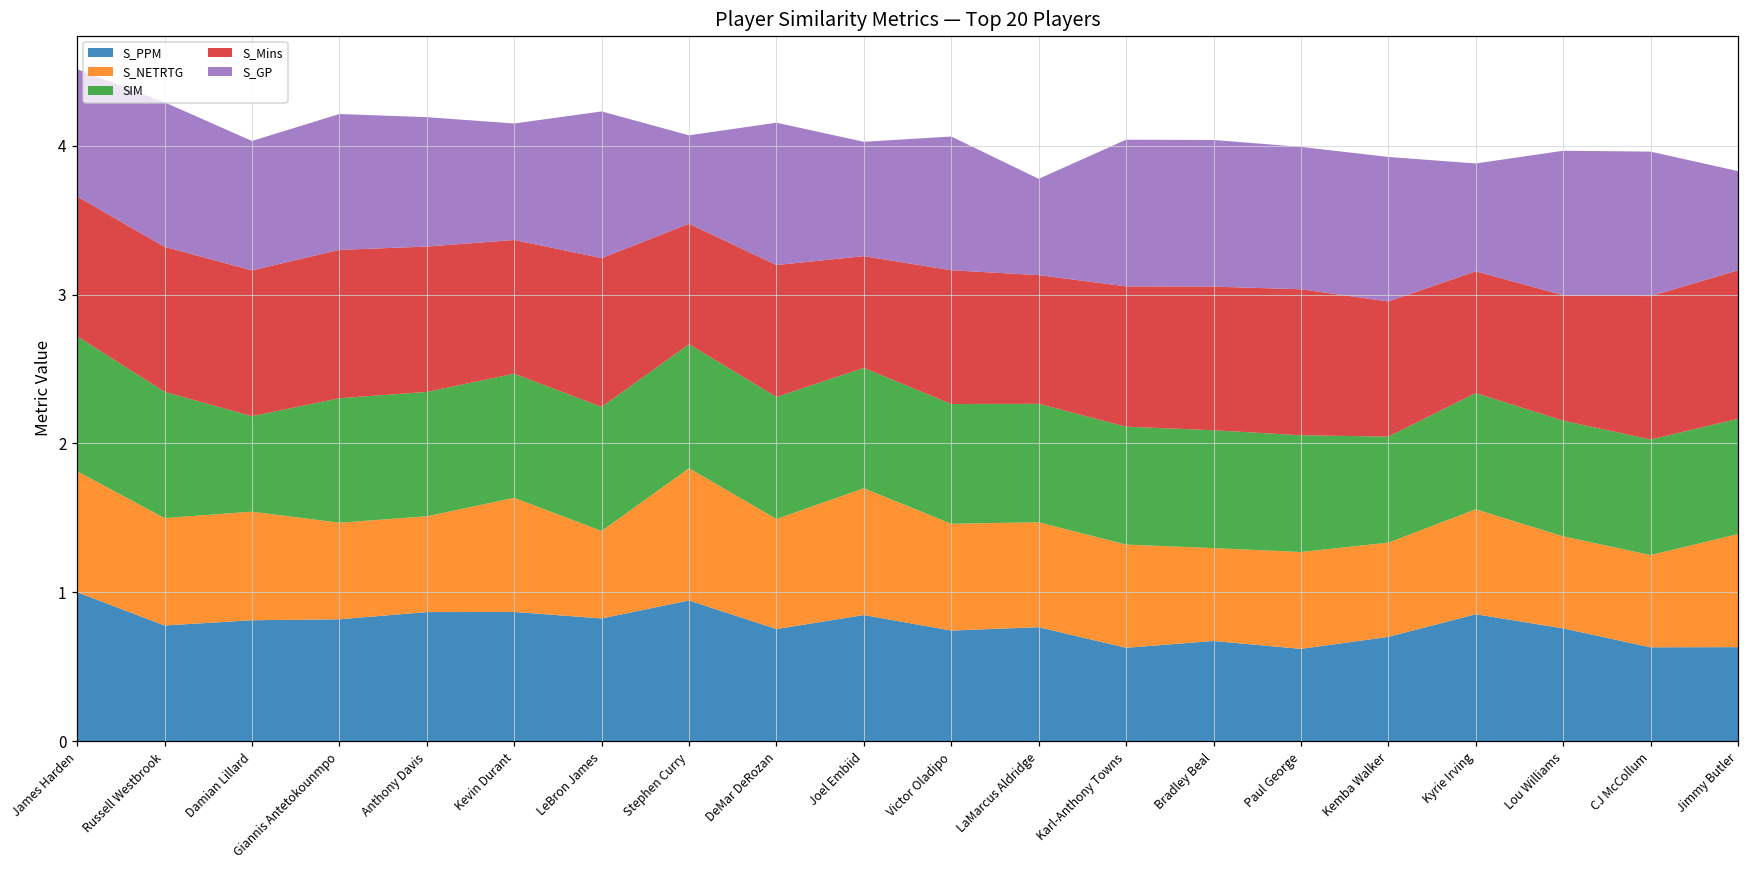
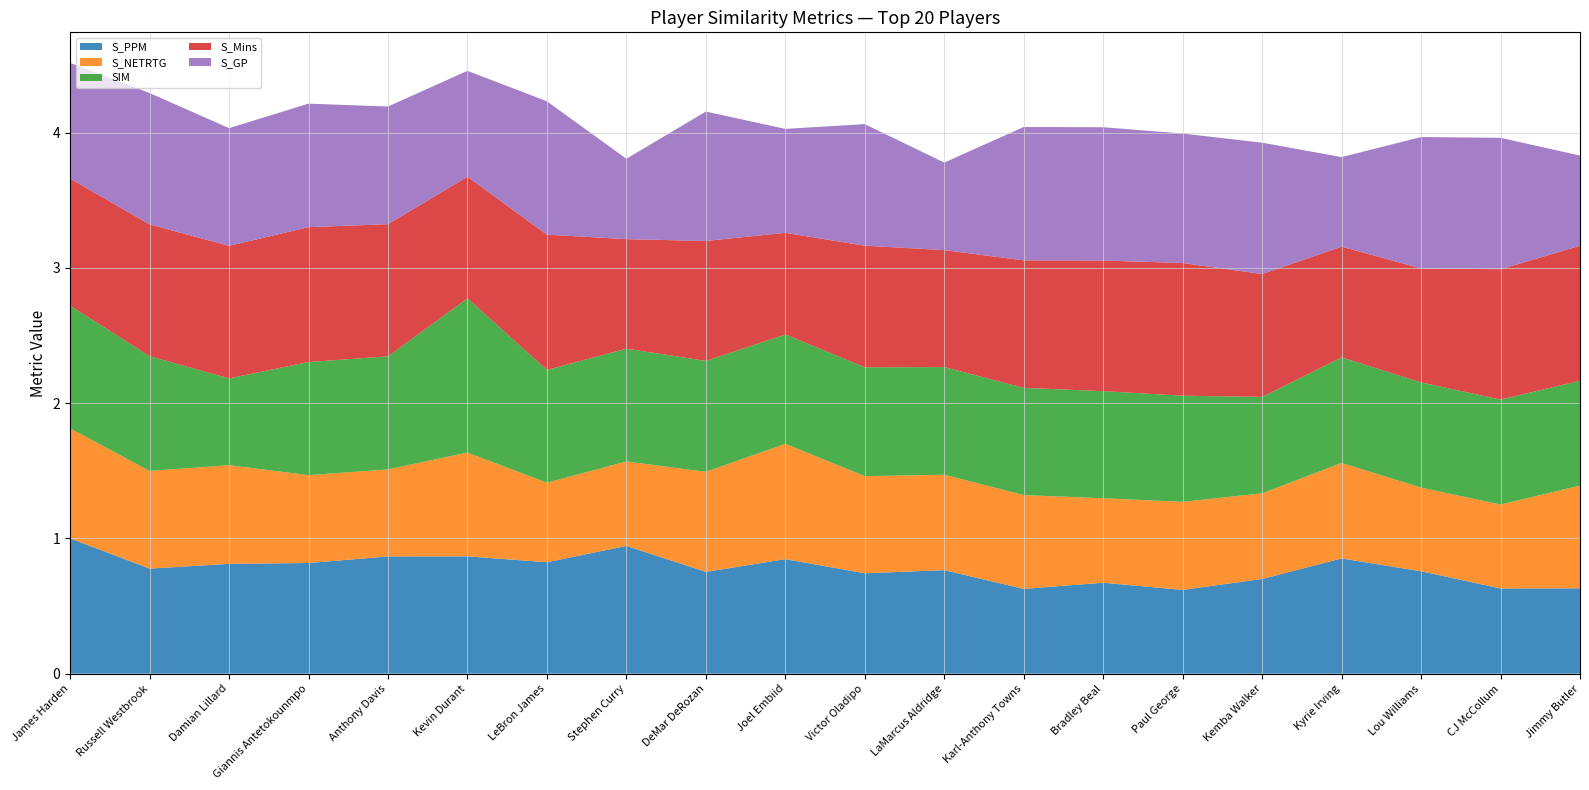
  {
    "S_PPM": {
      "James Harden": 1.00,
      "Russell Westbrook": 0.78,
      "Damian Lillard": 0.81,
      "Giannis Antetokounmpo": 0.82,
      "Anthony Davis": 0.87,
      "Kevin Durant": 0.87,
      "LeBron James": 0.82,
      "Stephen Curry": 0.94,
      "DeMar DeRozan": 0.75,
      "Joel Embiid": 0.85,
      "Victor Oladipo": 0.74,
      "LaMarcus Aldridge": 0.77,
      "Karl-Anthony Towns": 0.63,
      "Bradley Beal": 0.67,
      "Paul George": 0.62,
      "Kemba Walker": 0.70,
      "Kyrie Irving": 0.85,
      "Lou Williams": 0.76,
      "CJ McCollum": 0.63,
      "Jimmy Butler": 0.63
    },
    "S_NETRTG": {
      "James Harden": 0.81,
      "Russell Westbrook": 0.72,
      "Damian Lillard": 0.73,
      "Giannis Antetokounmpo": 0.65,
      "Anthony Davis": 0.64,
      "Kevin Durant": 0.77,
      "LeBron James": 0.59,
-     "Stephen Curry": 0.89,
+     "Stephen Curry": 0.62,
      "DeMar DeRozan": 0.74,
      "Joel Embiid": 0.85,
      "Victor Oladipo": 0.72,
      "LaMarcus Aldridge": 0.71,
      "Karl-Anthony Towns": 0.69,
      "Bradley Beal": 0.62,
      "Paul George": 0.65,
      "Kemba Walker": 0.63,
      "Kyrie Irving": 0.71,
      "Lou Williams": 0.62,
      "CJ McCollum": 0.62,
      "Jimmy Butler": 0.76
    },
    "SIM": {
      "James Harden": 0.91,
      "Russell Westbrook": 0.85,
      "Damian Lillard": 0.64,
      "Giannis Antetokounmpo": 0.84,
      "Anthony Davis": 0.84,
-     "Kevin Durant": 0.83,
+     "Kevin Durant": 1.14,
      "LeBron James": 0.83,
      "Stephen Curry": 0.83,
      "DeMar DeRozan": 0.82,
      "Joel Embiid": 0.81,
      "Victor Oladipo": 0.80,
      "LaMarcus Aldridge": 0.80,
      "Karl-Anthony Towns": 0.79,
      "Bradley Beal": 0.79,
      "Paul George": 0.78,
      "Kemba Walker": 0.71,
      "Kyrie Irving": 0.78,
      "Lou Williams": 0.78,
      "CJ McCollum": 0.78,
      "Jimmy Butler": 0.77
    },
    "S_Mins": {
      "James Harden": 0.94,
      "Russell Westbrook": 0.97,
      "Damian Lillard": 0.98,
      "Giannis Antetokounmpo": 1.00,
      "Anthony Davis": 0.98,
      "Kevin Durant": 0.90,
      "LeBron James": 1.00,
      "Stephen Curry": 0.81,
      "DeMar DeRozan": 0.89,
      "Joel Embiid": 0.75,
      "Victor Oladipo": 0.90,
      "LaMarcus Aldridge": 0.86,
      "Karl-Anthony Towns": 0.94,
      "Bradley Beal": 0.96,
      "Paul George": 0.98,
      "Kemba Walker": 0.91,
      "Kyrie Irving": 0.82,
      "Lou Williams": 0.84,
      "CJ McCollum": 0.96,
      "Jimmy Butler": 1.00
    },
    "S_GP": {
      "James Harden": 0.86,
      "Russell Westbrook": 0.97,
      "Damian Lillard": 0.87,
      "Giannis Antetokounmpo": 0.91,
      "Anthony Davis": 0.87,
      "Kevin Durant": 0.78,
      "LeBron James": 0.99,
      "Stephen Curry": 0.59,
      "DeMar DeRozan": 0.96,
      "Joel Embiid": 0.77,
      "Victor Oladipo": 0.90,
      "LaMarcus Aldridge": 0.65,
      "Karl-Anthony Towns": 0.99,
      "Bradley Beal": 0.99,
      "Paul George": 0.96,
      "Kemba Walker": 0.97,
-     "Kyrie Irving": 0.72,
+     "Kyrie Irving": 0.66,
      "Lou Williams": 0.97,
      "CJ McCollum": 0.97,
      "Jimmy Butler": 0.67
    }
  }
